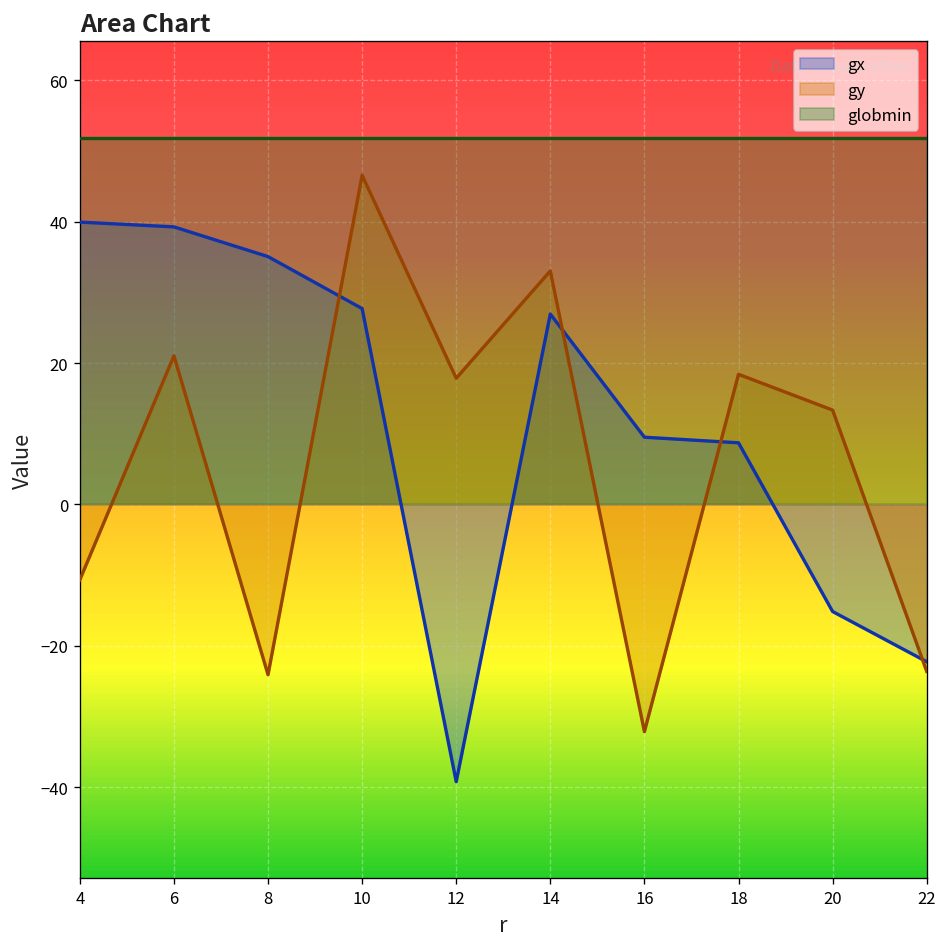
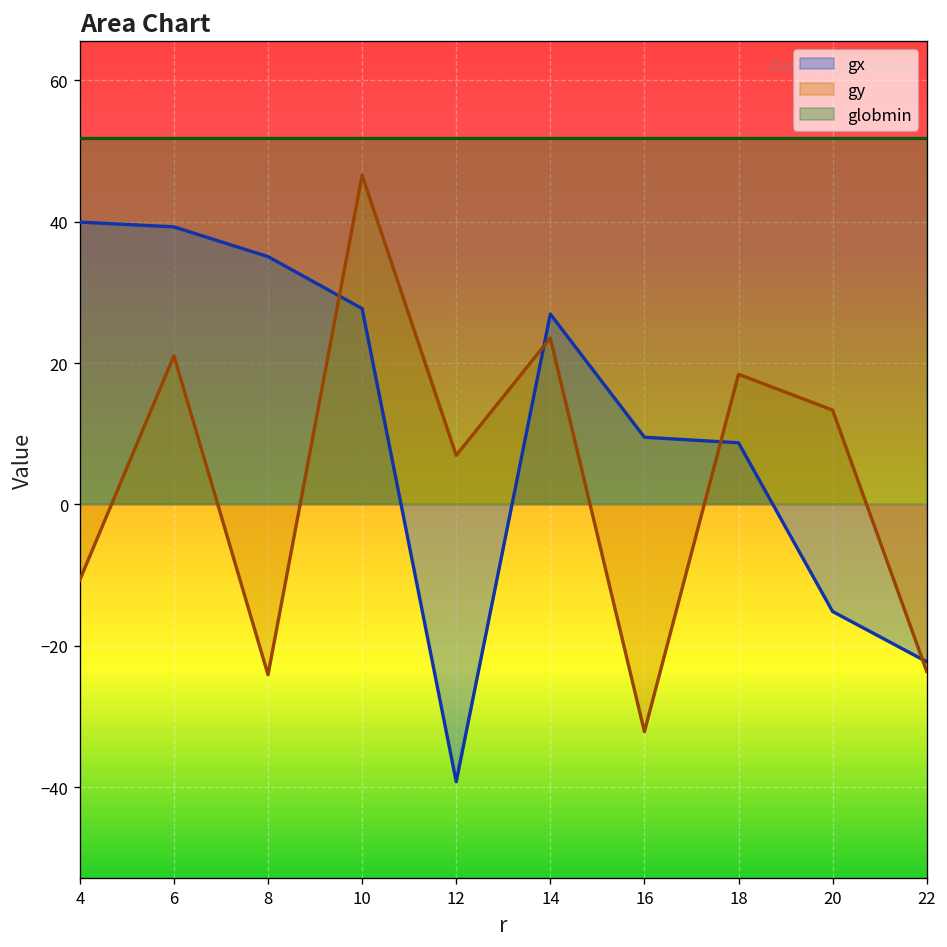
  {
    "gy": {
-     "12": 18,
-     "14": 33
+     "12": 7,
+     "14": 24
    },
    "globmin": {
      "4": 52,
      "6": 52,
      "8": 52,
      "10": 52,
      "12": 52,
      "14": 52,
      "16": 52,
      "18": 52,
      "20": 52,
      "22": 52
    }
  }
